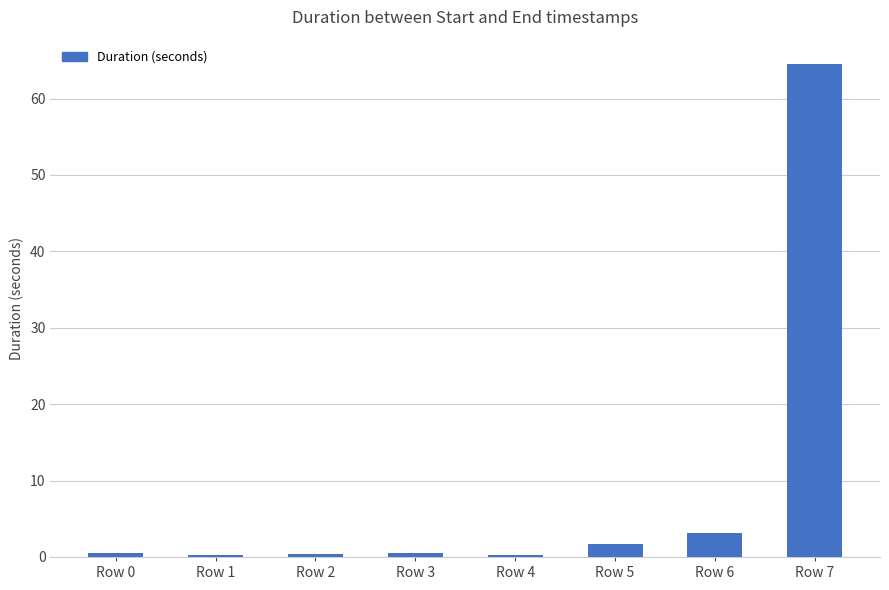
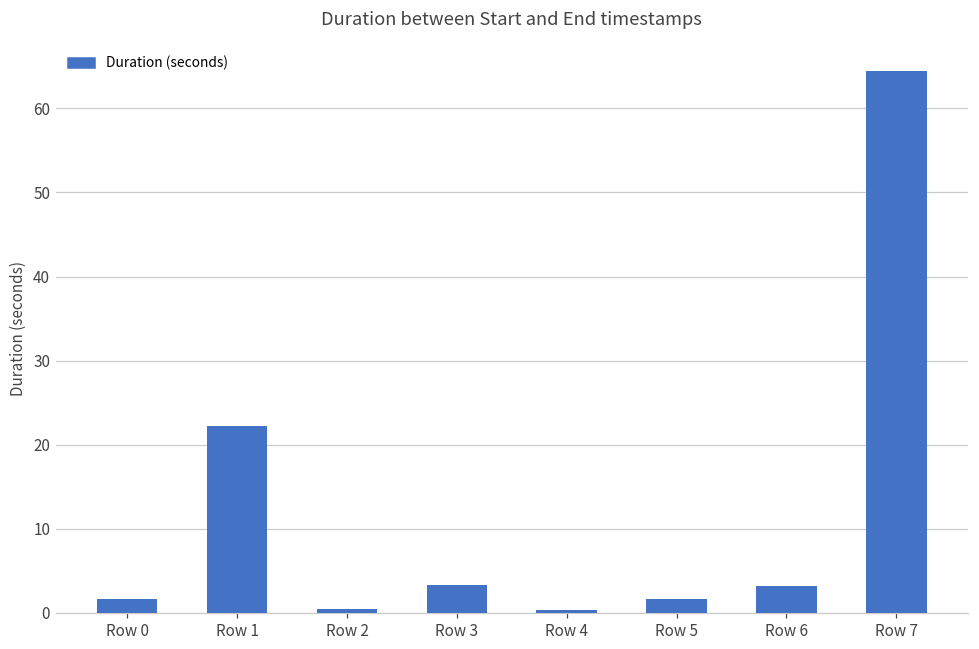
  {
-   "Row 0": 1,
-   "Row 1": 0,
+   "Row 0": 2,
+   "Row 1": 22,
    "Row 2": 0,
-   "Row 3": 1,
+   "Row 3": 3,
    "Row 5": 2,
    "Row 6": 3,
    "Row 7": 64
  }
